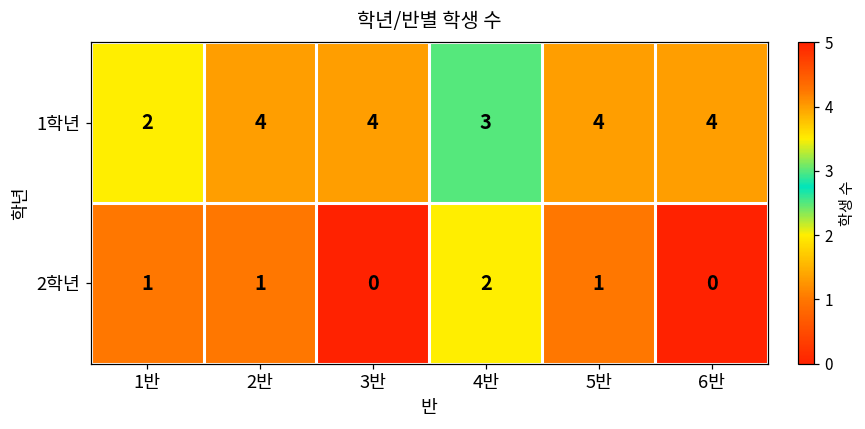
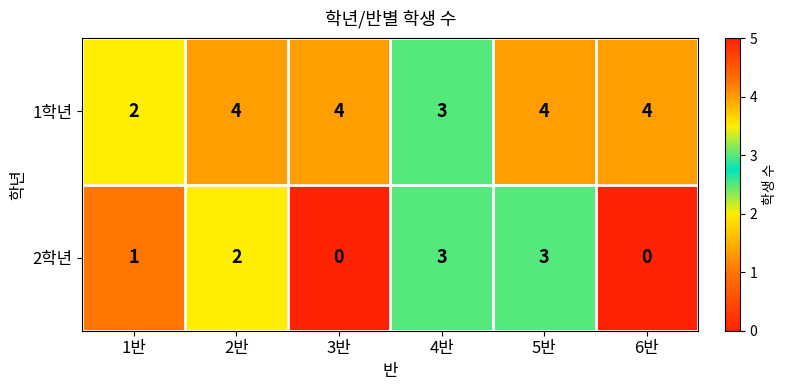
  {
    "1학년": {
      "1반": 2,
      "2반": 4,
      "3반": 4,
      "4반": 3,
      "5반": 4,
      "6반": 4
    },
    "2학년": {
      "1반": 1,
-     "2반": 1,
+     "2반": 2,
      "3반": 0,
-     "4반": 2,
-     "5반": 1,
+     "4반": 3,
+     "5반": 3,
      "6반": 0
    }
  }
